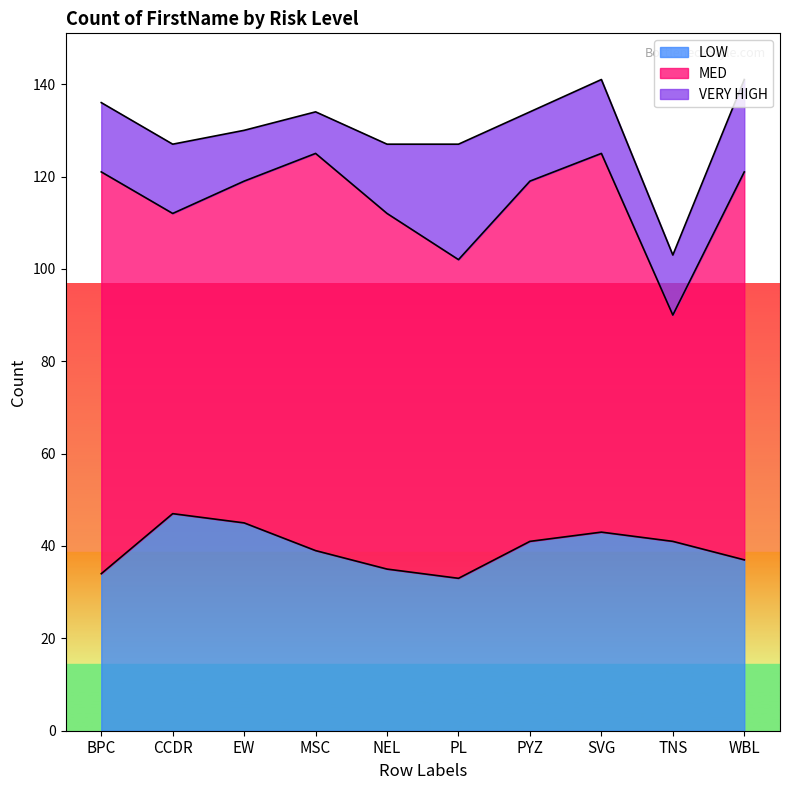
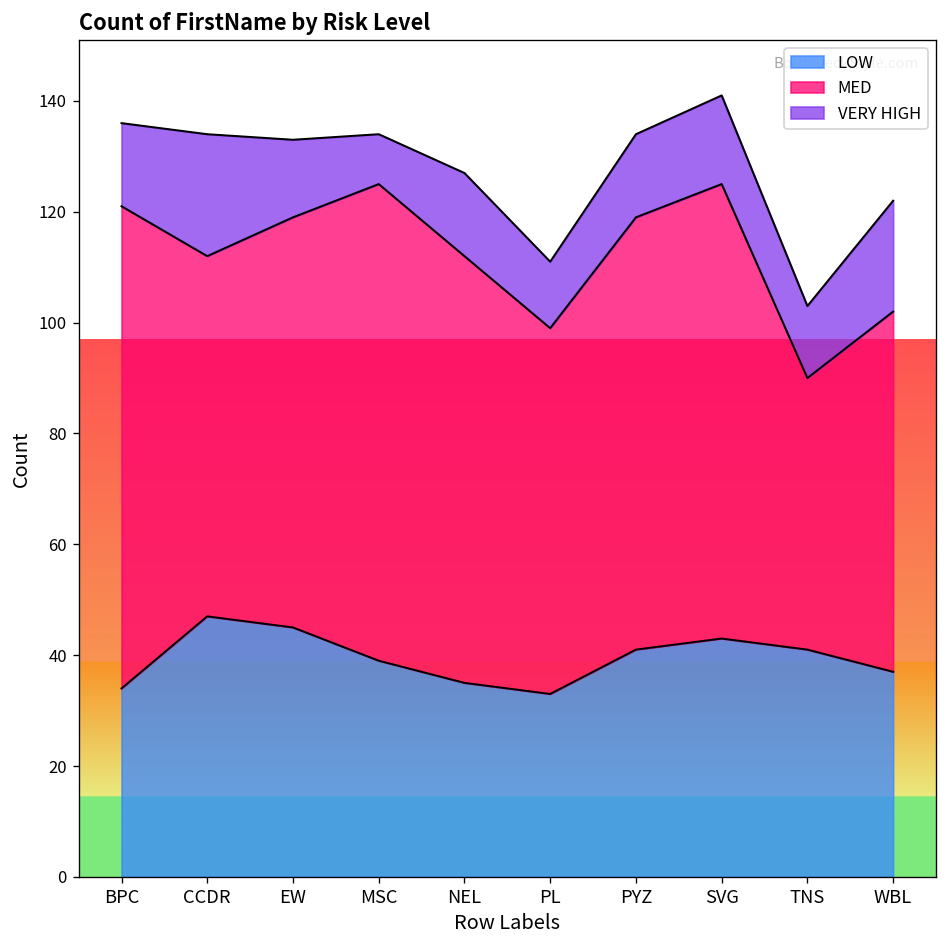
  {
    "LOW": {
      "BPC": 34,
      "CCDR": 47,
      "EW": 45,
      "MSC": 39,
      "NEL": 35,
      "PL": 33,
      "PYZ": 41,
      "SVG": 43,
      "TNS": 41,
      "WBL": 37
    },
    "MED": {
      "BPC": 87,
      "CCDR": 65,
      "EW": 74,
      "MSC": 86,
      "NEL": 77,
-     "PL": 69,
+     "PL": 66,
      "PYZ": 78,
      "SVG": 82,
      "TNS": 49,
-     "WBL": 84
+     "WBL": 65
    },
    "VERY HIGH": {
      "BPC": 15,
-     "CCDR": 15,
-     "EW": 11,
+     "CCDR": 22,
+     "EW": 14,
      "MSC": 9,
      "NEL": 15,
-     "PL": 25,
+     "PL": 12,
      "PYZ": 15,
      "SVG": 16,
      "TNS": 13
    }
  }
